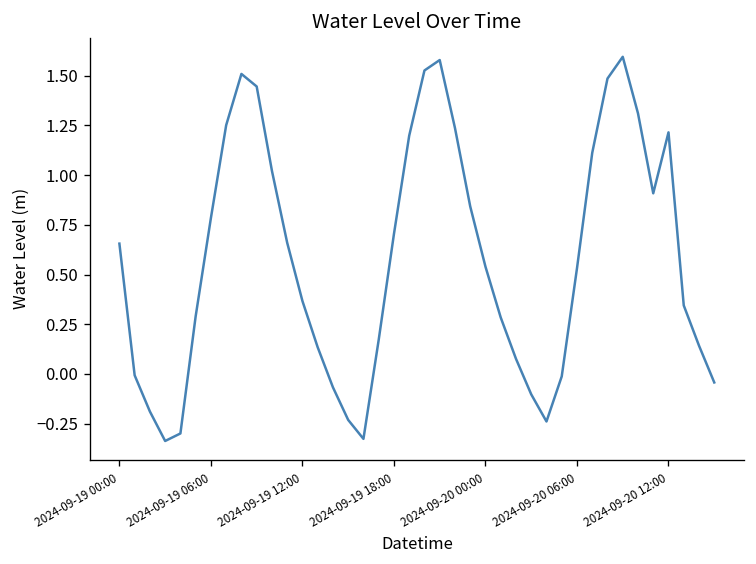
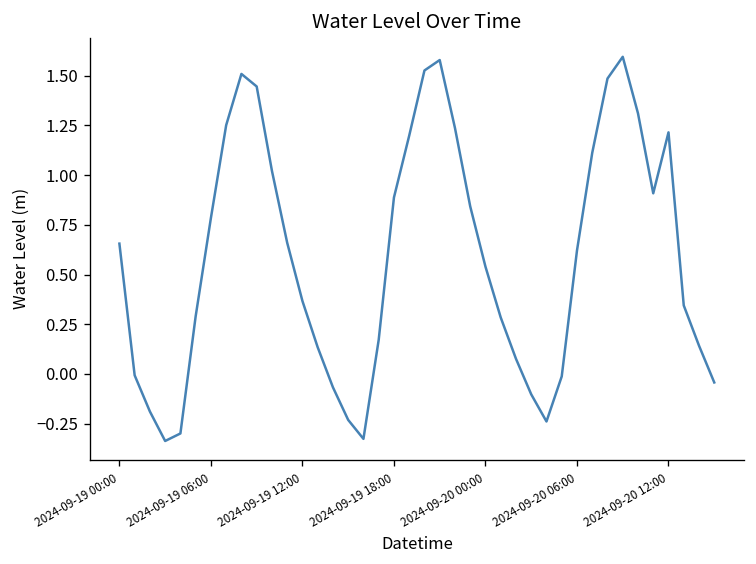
  {
    "2024-09-19 00:00": 0.66,
    "2024-09-19 06:00": 0.78,
    "2024-09-19 12:00": 0.37,
-   "2024-09-19 18:00": 0.70,
+   "2024-09-19 18:00": 0.89,
    "2024-09-20 00:00": 0.54,
-   "2024-09-20 06:00": 0.53,
+   "2024-09-20 06:00": 0.62,
    "2024-09-20 12:00": 1.21
  }
